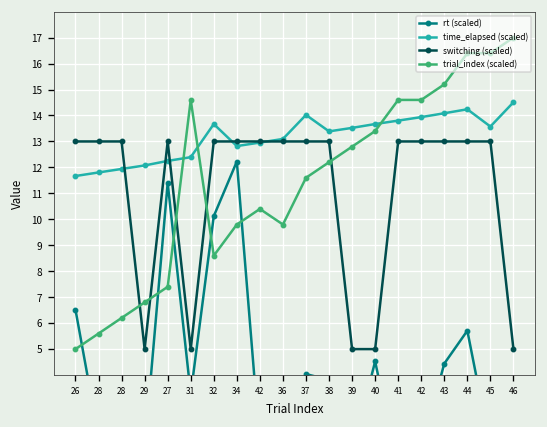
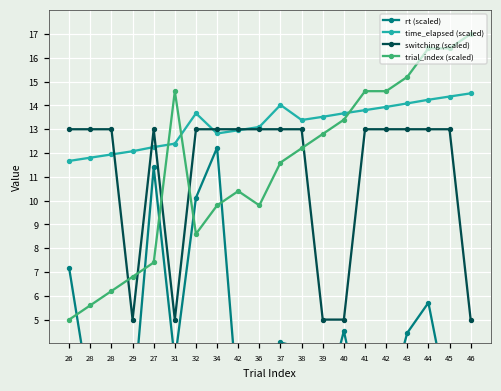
  {
    "rt (scaled)": {
-     "26": 6.5,
+     "26": 7.2,
      "27": 11.4,
      "32": 10.1,
      "34": 12.2,
      "37": 4.0,
      "40": 4.5,
      "43": 4.4,
      "44": 5.7
    },
    "time_elapsed (scaled)": {
      "26": 11.7,
      "29": 12.1,
      "27": 12.3,
      "31": 12.4,
      "32": 13.7,
      "34": 12.8,
      "37": 14.0,
      "38": 13.4,
      "39": 13.5,
      "40": 13.7,
      "41": 13.8,
      "43": 14.1,
      "44": 14.2,
-     "45": 13.6,
+     "45": 14.4,
      "46": 14.5
    },
    "switching (scaled)": {
      "26": 13.0,
      "29": 5.0,
      "27": 13.0,
      "31": 5.0,
      "32": 13.0,
      "34": 13.0,
      "37": 13.0,
      "38": 13.0,
      "39": 5.0,
      "40": 5.0,
      "41": 13.0,
      "43": 13.0,
      "44": 13.0,
      "45": 13.0,
      "46": 5.0
    },
    "trial_index (scaled)": {
      "26": 5.0,
      "29": 6.8,
      "27": 7.4,
      "31": 14.6,
      "32": 8.6,
      "34": 9.8,
      "36": 9.8,
      "37": 11.6,
      "38": 12.2,
      "39": 12.8,
      "40": 13.4,
      "41": 14.6,
      "43": 15.2
    }
  }
